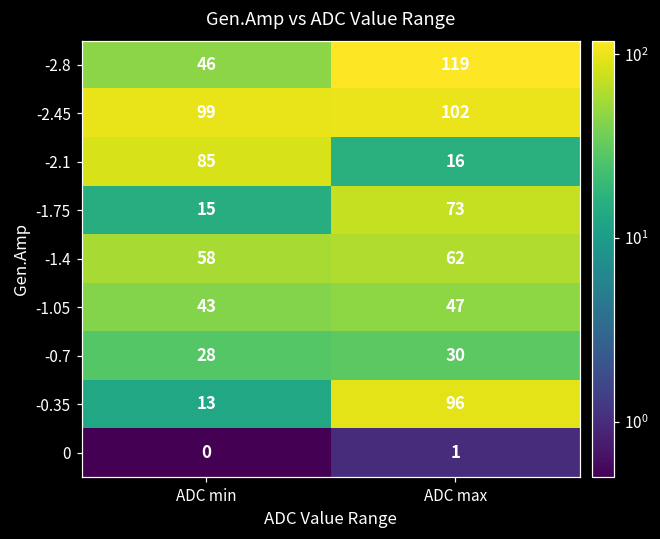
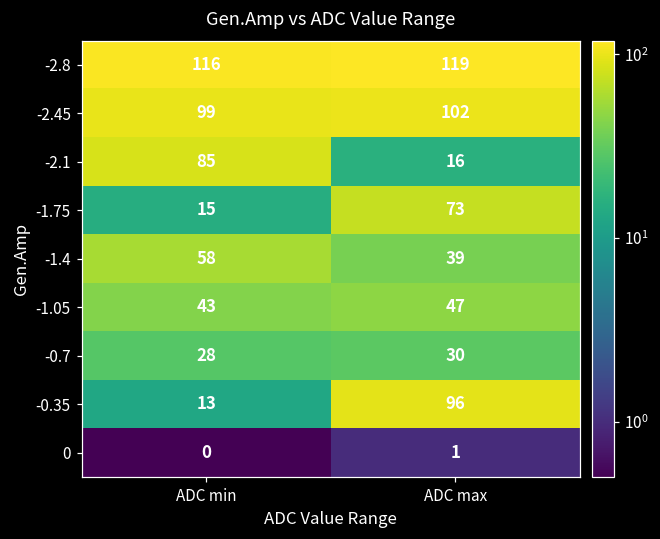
  {
    "-2.8": {
-     "ADC min": 46,
+     "ADC min": 116,
      "ADC max": 119
    },
    "-2.45": {
      "ADC min": 99,
      "ADC max": 102
    },
    "-2.1": {
      "ADC min": 85,
      "ADC max": 16
    },
    "-1.75": {
      "ADC min": 15,
      "ADC max": 73
    },
    "-1.4": {
      "ADC min": 58,
-     "ADC max": 62
+     "ADC max": 39
    },
    "-1.05": {
      "ADC min": 43,
      "ADC max": 47
    },
    "-0.7": {
      "ADC min": 28,
      "ADC max": 30
    },
    "-0.35": {
      "ADC min": 13,
      "ADC max": 96
    },
    "0": {
      "ADC min": 0,
      "ADC max": 1
    }
  }
